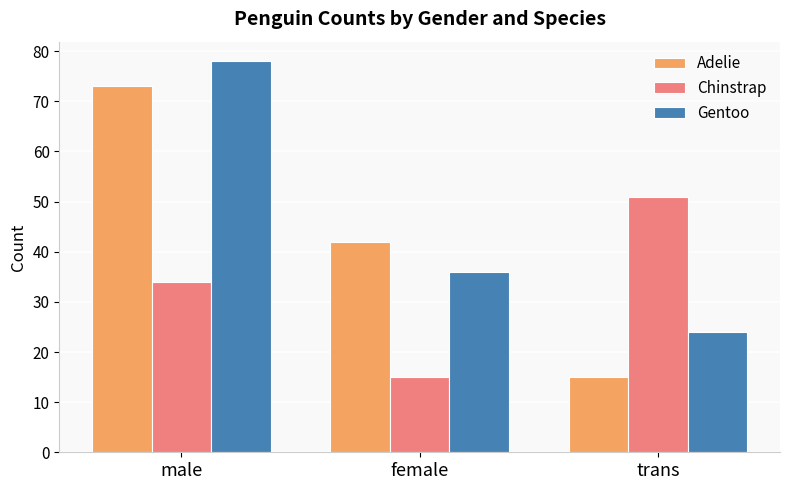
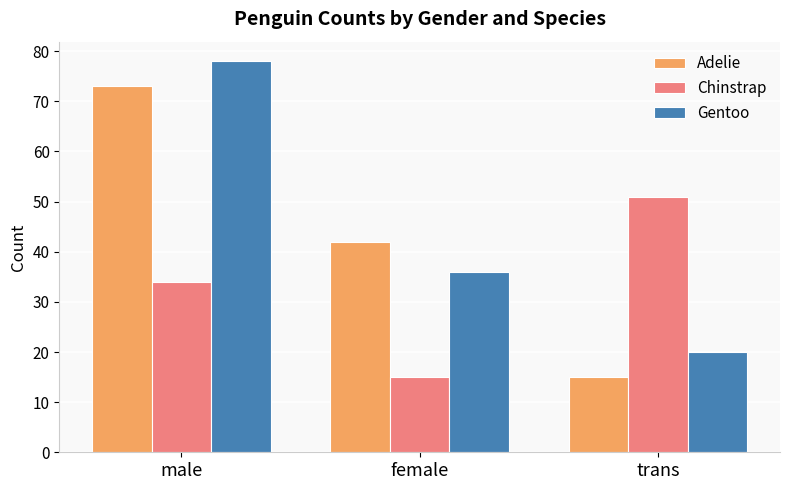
  {
    "Gentoo": {
      "male": 78,
      "female": 36,
-     "trans": 24
+     "trans": 20
    }
  }
